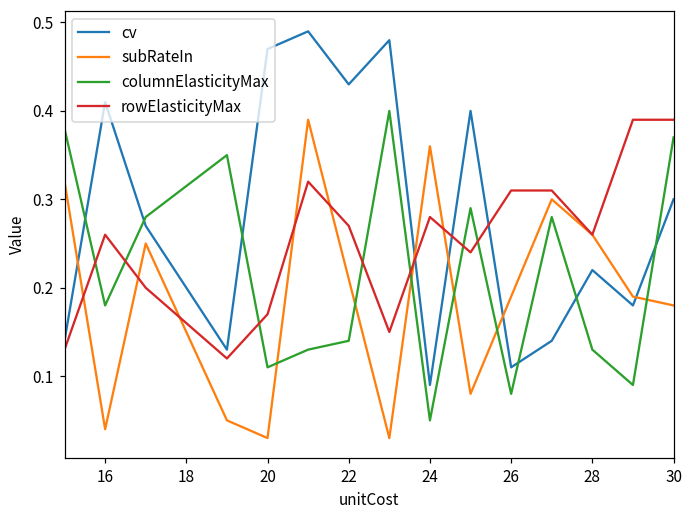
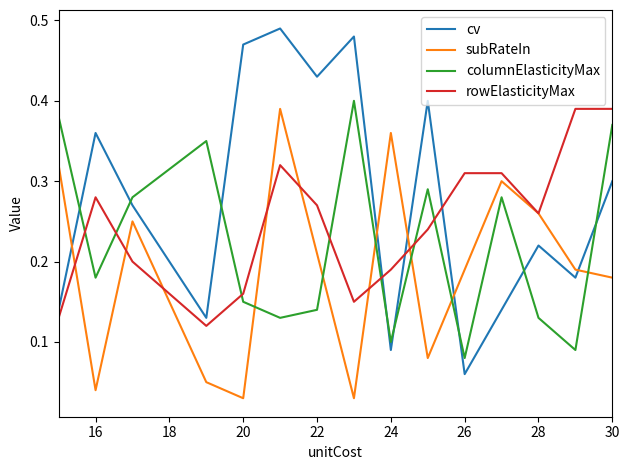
  {
    "cv": {
-     "16": 0.41,
+     "16": 0.36,
      "20": 0.47,
      "22": 0.43,
      "24": 0.09,
-     "26": 0.11,
+     "26": 0.06,
      "28": 0.22,
      "30": 0.30
    },
    "subRateIn": {
      "16": 0.04,
      "20": 0.03,
      "22": 0.21,
      "24": 0.36,
      "26": 0.19,
      "30": 0.18
    },
    "columnElasticityMax": {
      "16": 0.18,
-     "20": 0.11,
+     "20": 0.15,
      "22": 0.14,
-     "24": 0.05,
+     "24": 0.10,
      "26": 0.08,
      "28": 0.13,
      "30": 0.37
    },
    "rowElasticityMax": {
-     "16": 0.26,
-     "20": 0.17,
+     "16": 0.28,
+     "20": 0.16,
      "22": 0.27,
-     "24": 0.28,
+     "24": 0.19,
      "26": 0.31,
      "30": 0.39
    }
  }
